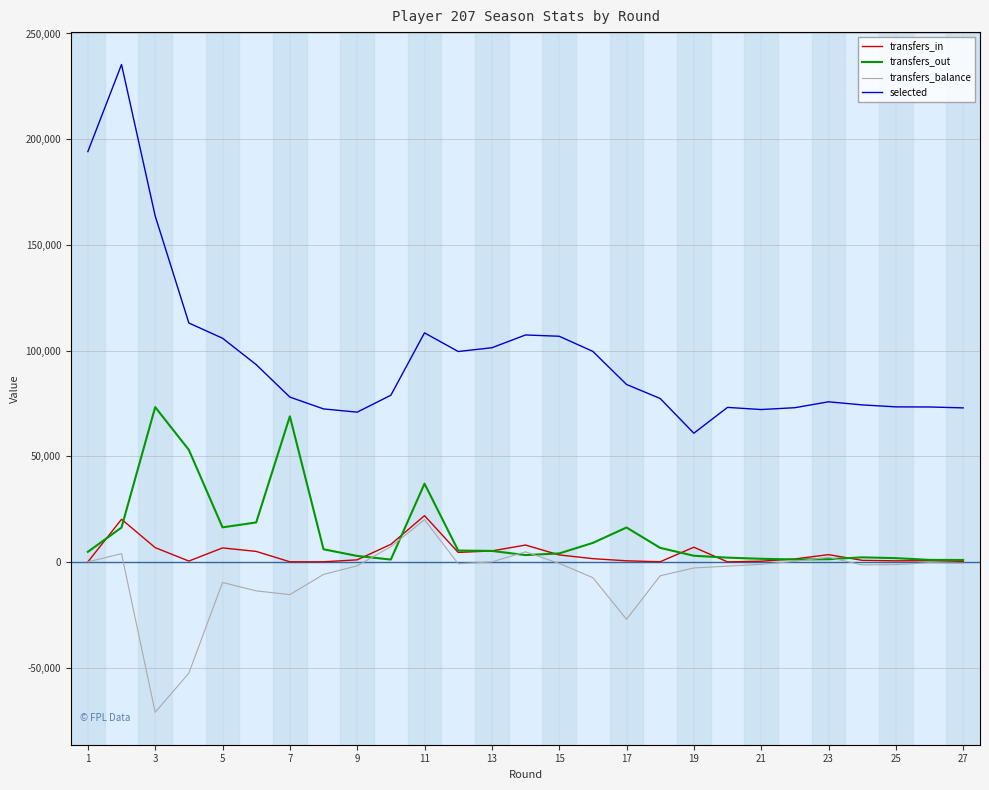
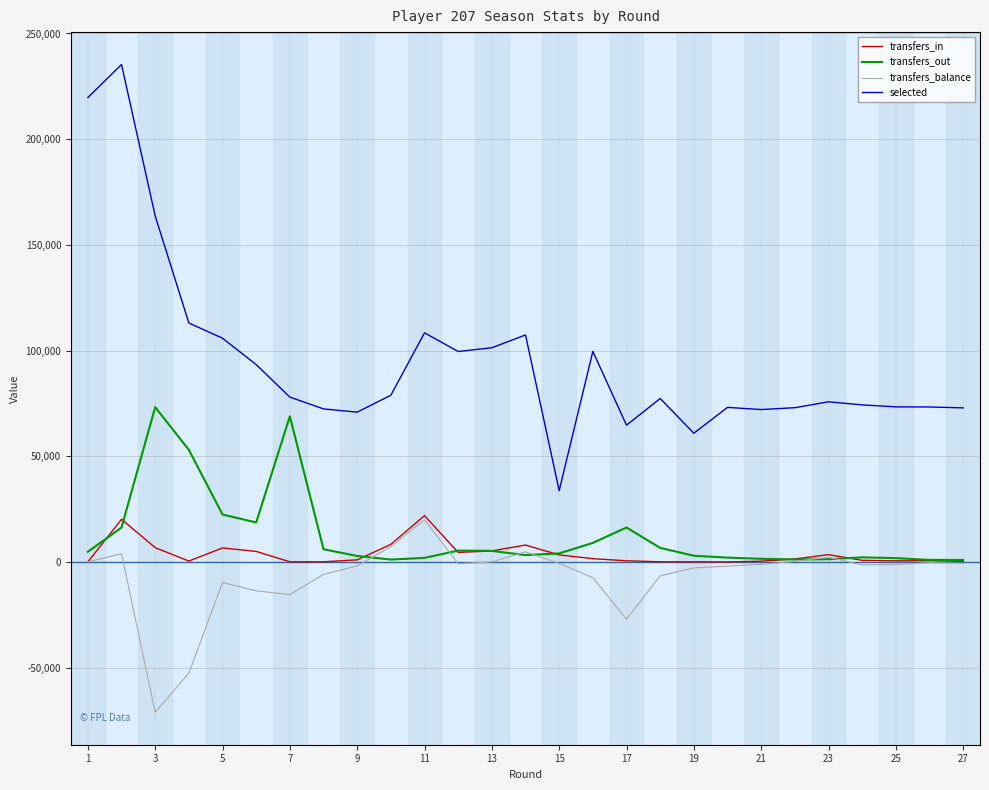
  {
    "transfers_in": {
      "3": "7,000",
      "5": "7,000",
      "7": "0",
      "9": "1,000",
      "11": "22,000",
      "17": "1,000",
-     "19": "7,000",
+     "19": "0",
      "23": "3,000",
      "25": "1,000"
    },
    "transfers_out": {
      "1": "5,000",
      "3": "73,000",
-     "5": "16,000",
+     "5": "22,000",
      "7": "69,000",
      "9": "3,000",
-     "11": "37,000",
+     "11": "2,000",
      "17": "16,000",
      "19": "3,000",
      "25": "2,000"
    },
    "transfers_balance": {
      "3": "-71,000",
      "5": "-10,000",
      "7": "-15,000",
      "9": "-2,000",
      "11": "20,000",
      "13": "0",
      "15": "-1,000",
      "17": "-27,000",
      "19": "-3,000",
      "21": "-1,000",
      "25": "-1,000"
    },
    "selected": {
-     "1": "194,000",
+     "1": "220,000",
      "3": "164,000",
      "5": "106,000",
      "7": "78,000",
      "9": "71,000",
      "11": "108,000",
      "13": "101,000",
-     "15": "107,000",
-     "17": "84,000",
+     "15": "34,000",
+     "17": "65,000",
      "19": "61,000",
      "21": "72,000",
      "23": "76,000",
      "25": "73,000",
      "27": "73,000"
    }
  }
